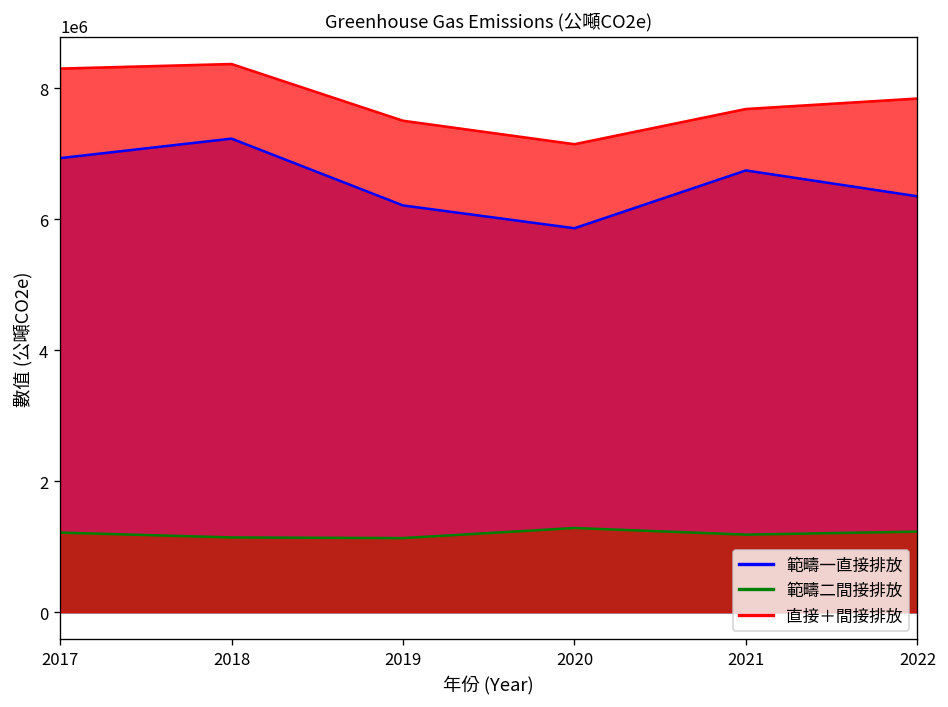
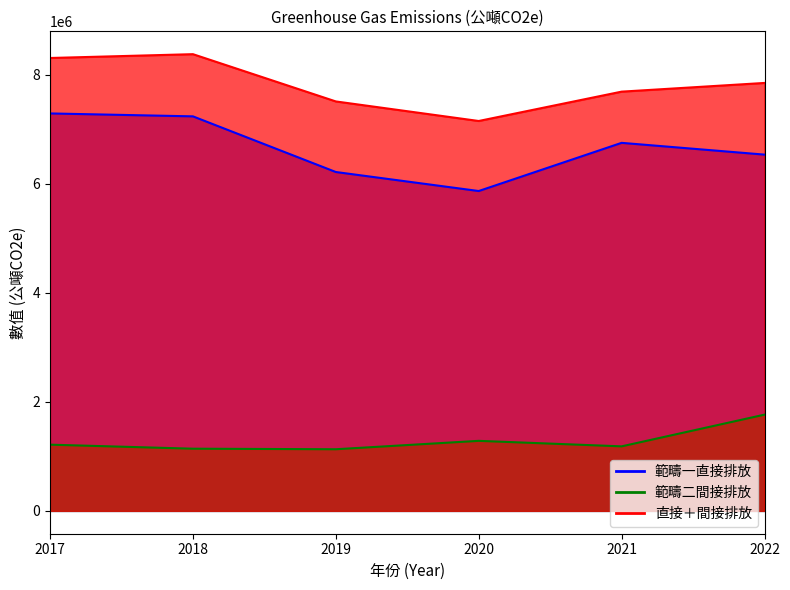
  {
    "範疇一直接排放": {
-     "2017": 6900000,
+     "2017": 7300000,
      "2018": 7200000,
      "2019": 6200000,
      "2020": 5900000,
      "2021": 6700000,
-     "2022": 6400000
+     "2022": 6500000
    },
    "範疇二間接排放": {
      "2017": 1200000,
      "2018": 1100000,
      "2019": 1100000,
      "2020": 1300000,
      "2021": 1200000,
-     "2022": 1200000
+     "2022": 1800000
    },
    "直接＋間接排放": {
      "2017": 8300000,
      "2018": 8400000,
      "2019": 7500000,
      "2020": 7100000,
      "2021": 7700000,
      "2022": 7800000
    }
  }
